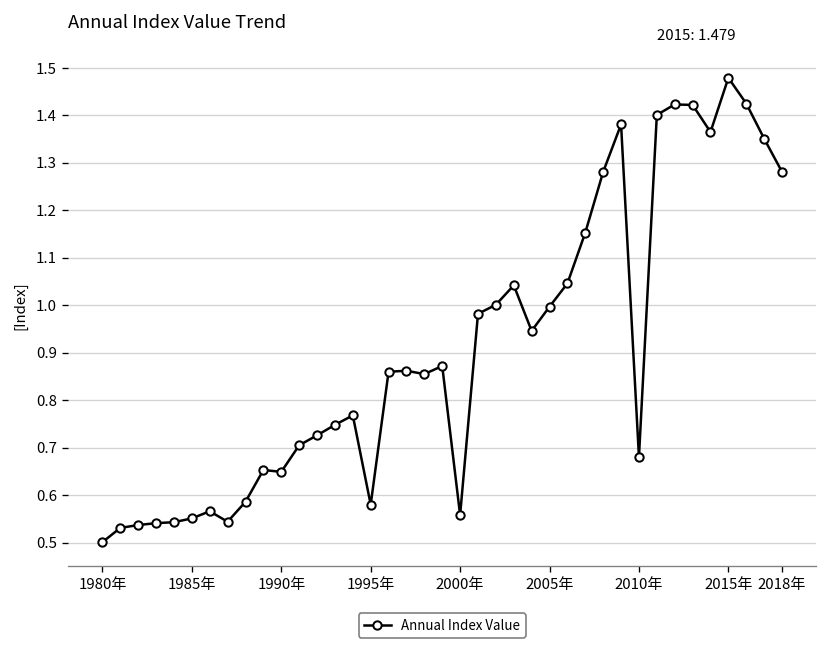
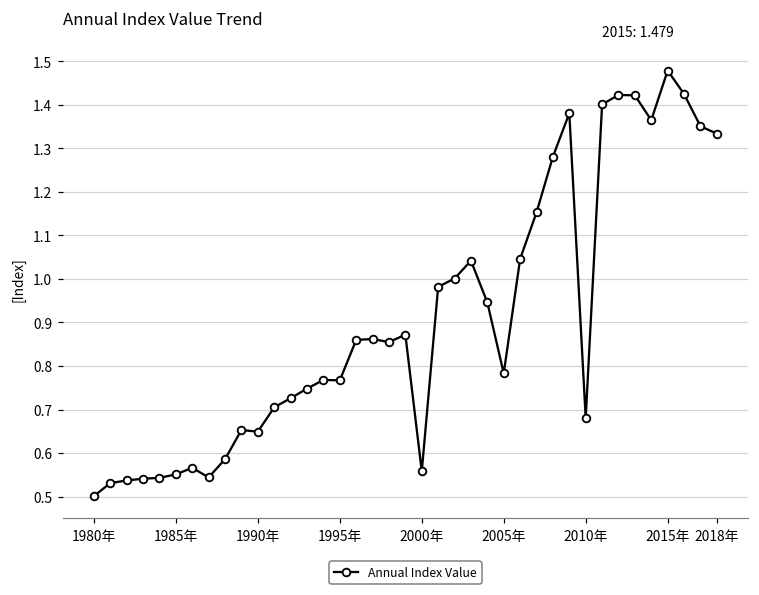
  {
    "1980年": 0.50,
    "1985年": 0.55,
    "1990年": 0.65,
-   "1995年": 0.58,
+   "1995年": 0.77,
    "2000年": 0.56,
-   "2005年": 1.00,
+   "2005年": 0.78,
    "2010年": 0.68,
    "2015年": 1.48,
-   "2018年": 1.28
+   "2018年": 1.33
  }
